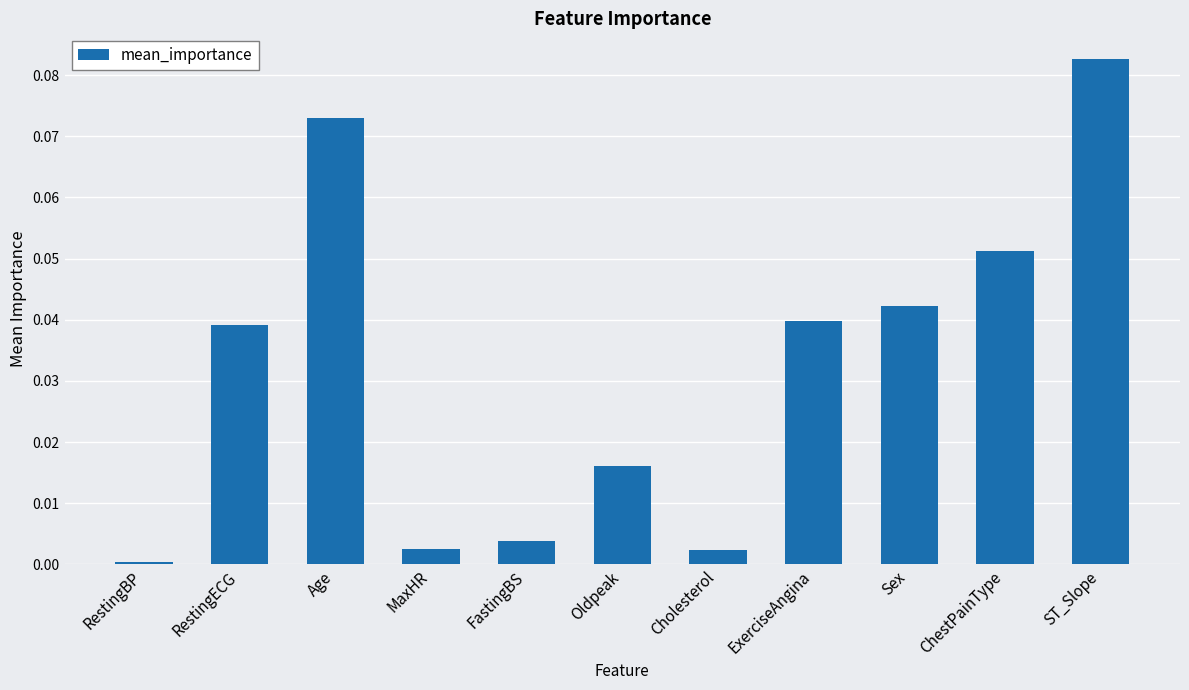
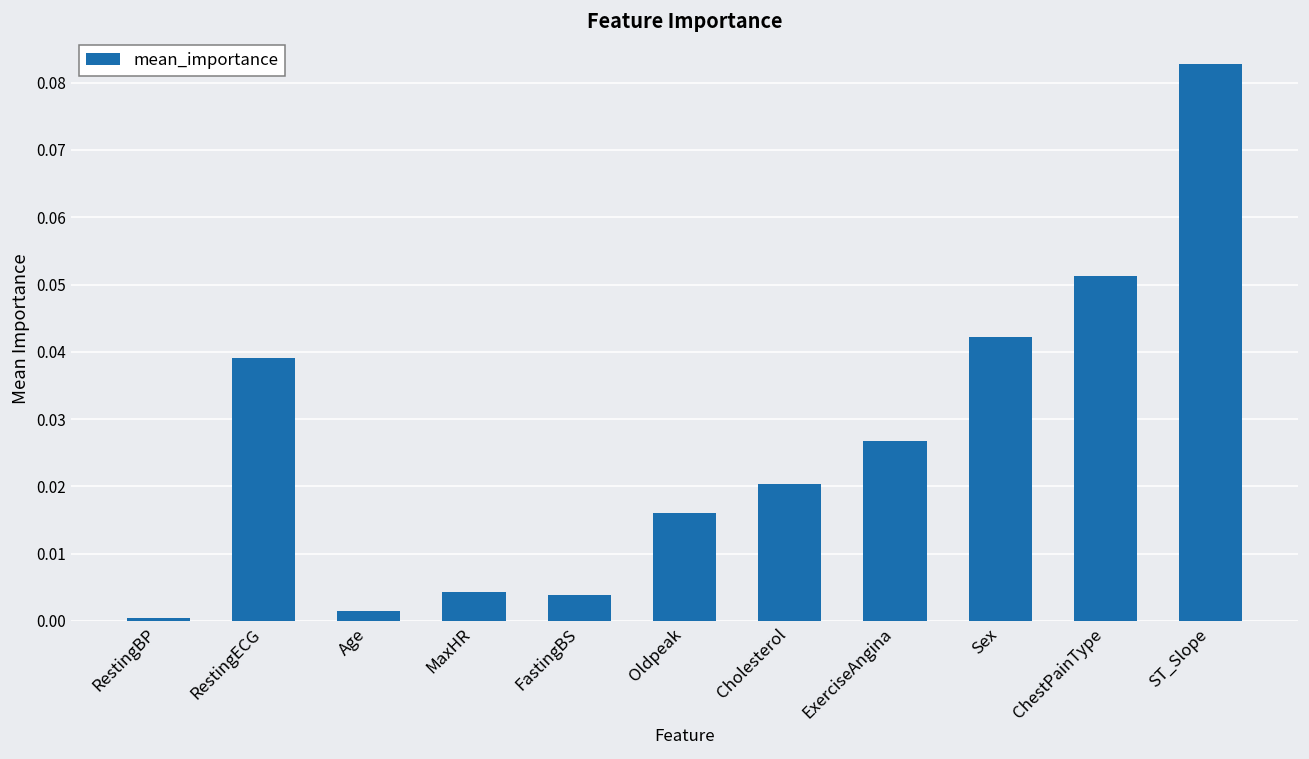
  {
    "RestingECG": 0.039,
-   "Age": 0.073,
-   "MaxHR": 0.002,
+   "Age": 0.001,
+   "MaxHR": 0.004,
    "FastingBS": 0.004,
    "Oldpeak": 0.016,
-   "Cholesterol": 0.002,
-   "ExerciseAngina": 0.040,
+   "Cholesterol": 0.020,
+   "ExerciseAngina": 0.027,
    "Sex": 0.042,
    "ChestPainType": 0.051,
    "ST_Slope": 0.083
  }
